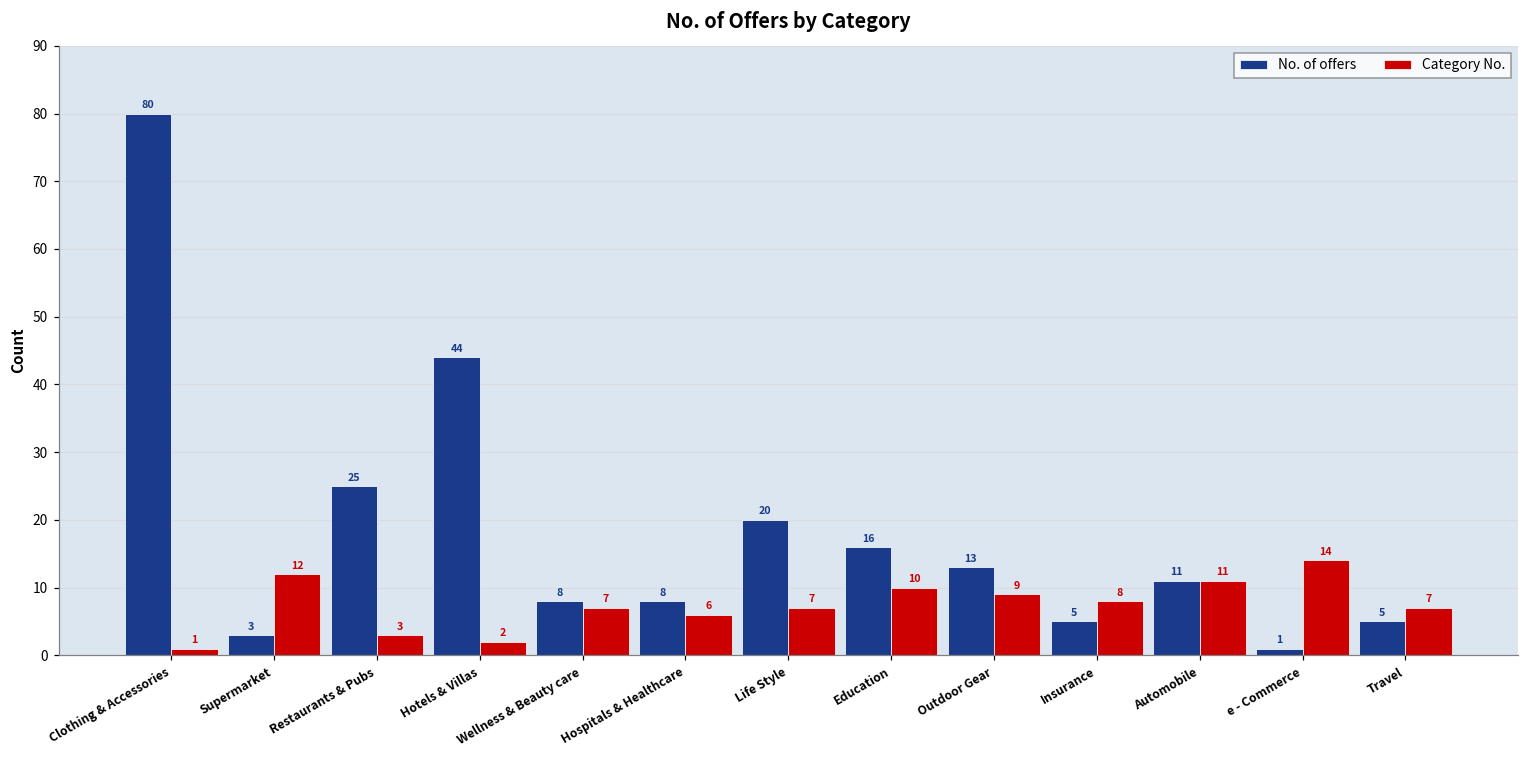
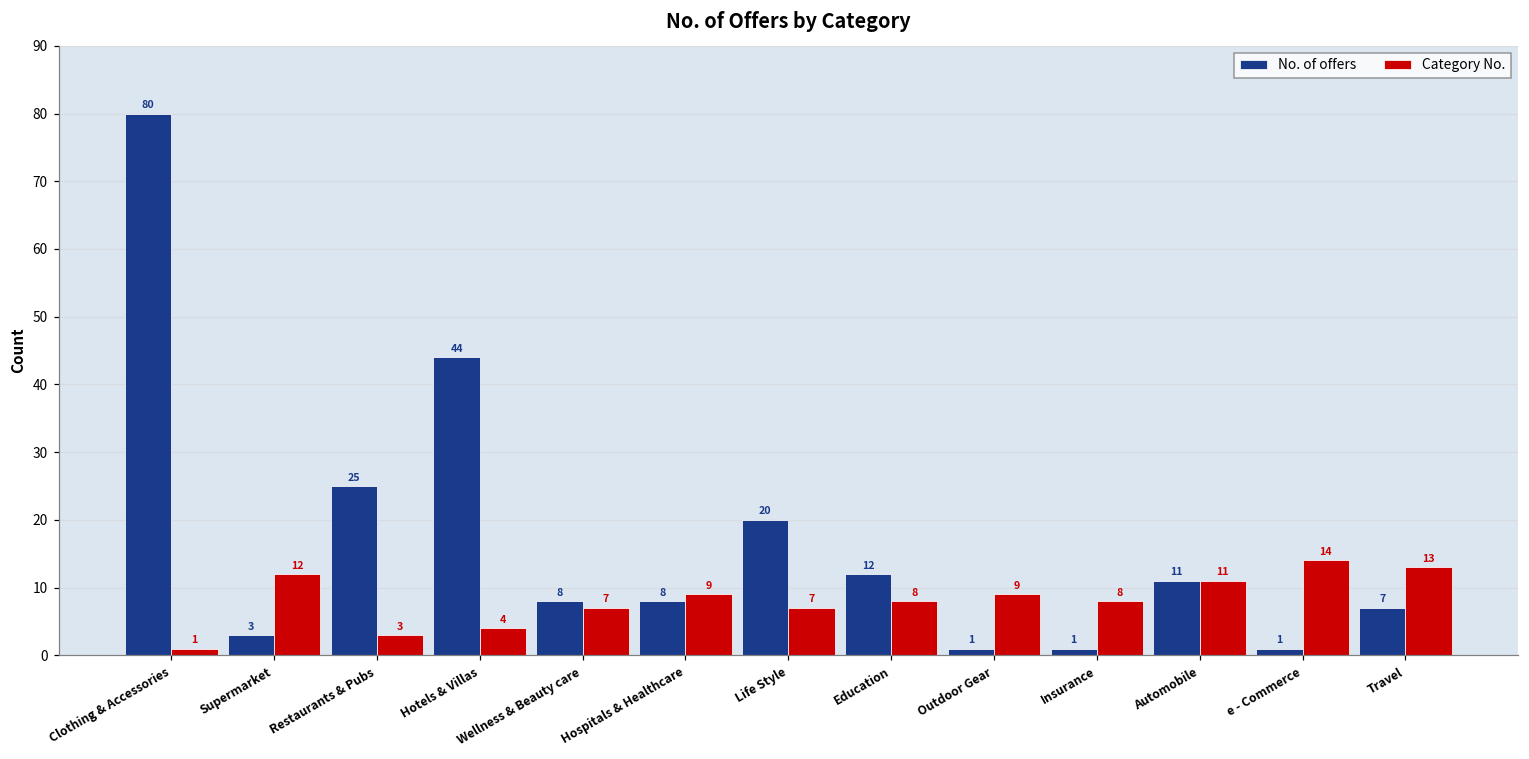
  {
    "No. of offers": {
      "Clothing & Accessories": 80,
      "Supermarket": 3,
      "Restaurants & Pubs": 25,
      "Hotels & Villas": 44,
      "Wellness & Beauty care": 8,
      "Hospitals & Healthcare": 8,
      "Life Style": 20,
-     "Education": 16,
-     "Outdoor Gear": 13,
-     "Insurance": 5,
+     "Education": 12,
+     "Outdoor Gear": 1,
+     "Insurance": 1,
      "Automobile": 11,
      "e - Commerce": 1,
-     "Travel": 5
+     "Travel": 7
    },
    "Category No.": {
      "Clothing & Accessories": 1,
      "Supermarket": 12,
      "Restaurants & Pubs": 3,
-     "Hotels & Villas": 2,
+     "Hotels & Villas": 4,
      "Wellness & Beauty care": 7,
-     "Hospitals & Healthcare": 6,
+     "Hospitals & Healthcare": 9,
      "Life Style": 7,
-     "Education": 10,
+     "Education": 8,
      "Outdoor Gear": 9,
      "Insurance": 8,
      "Automobile": 11,
      "e - Commerce": 14,
-     "Travel": 7
+     "Travel": 13
    }
  }
